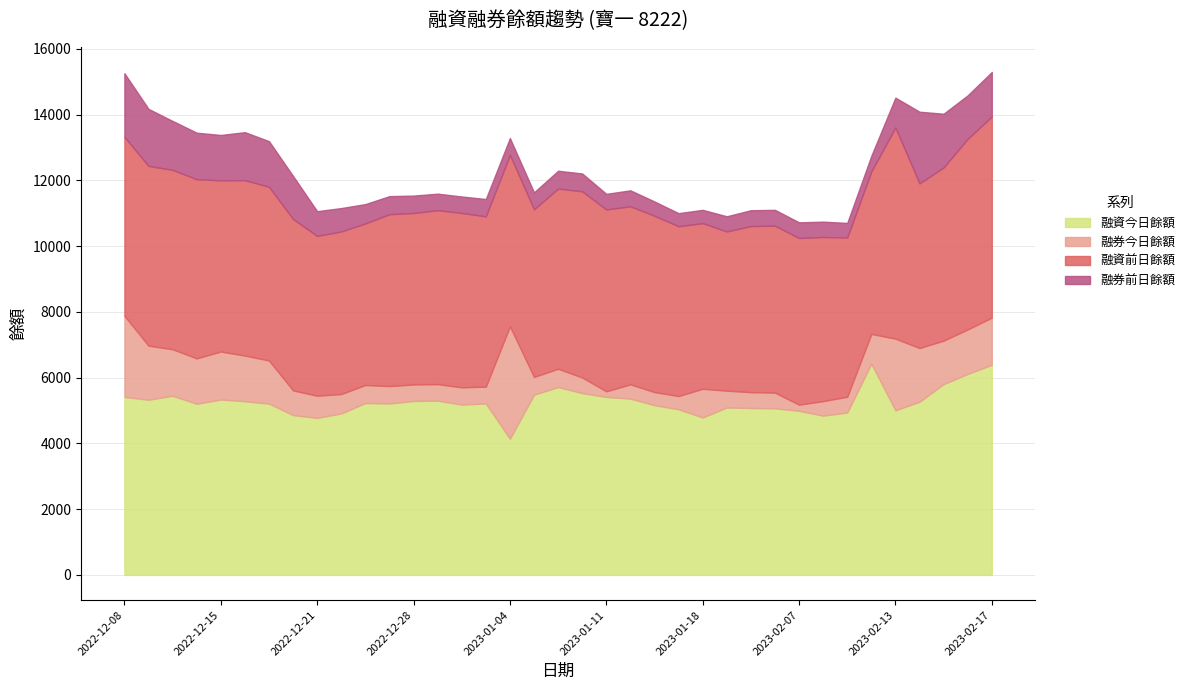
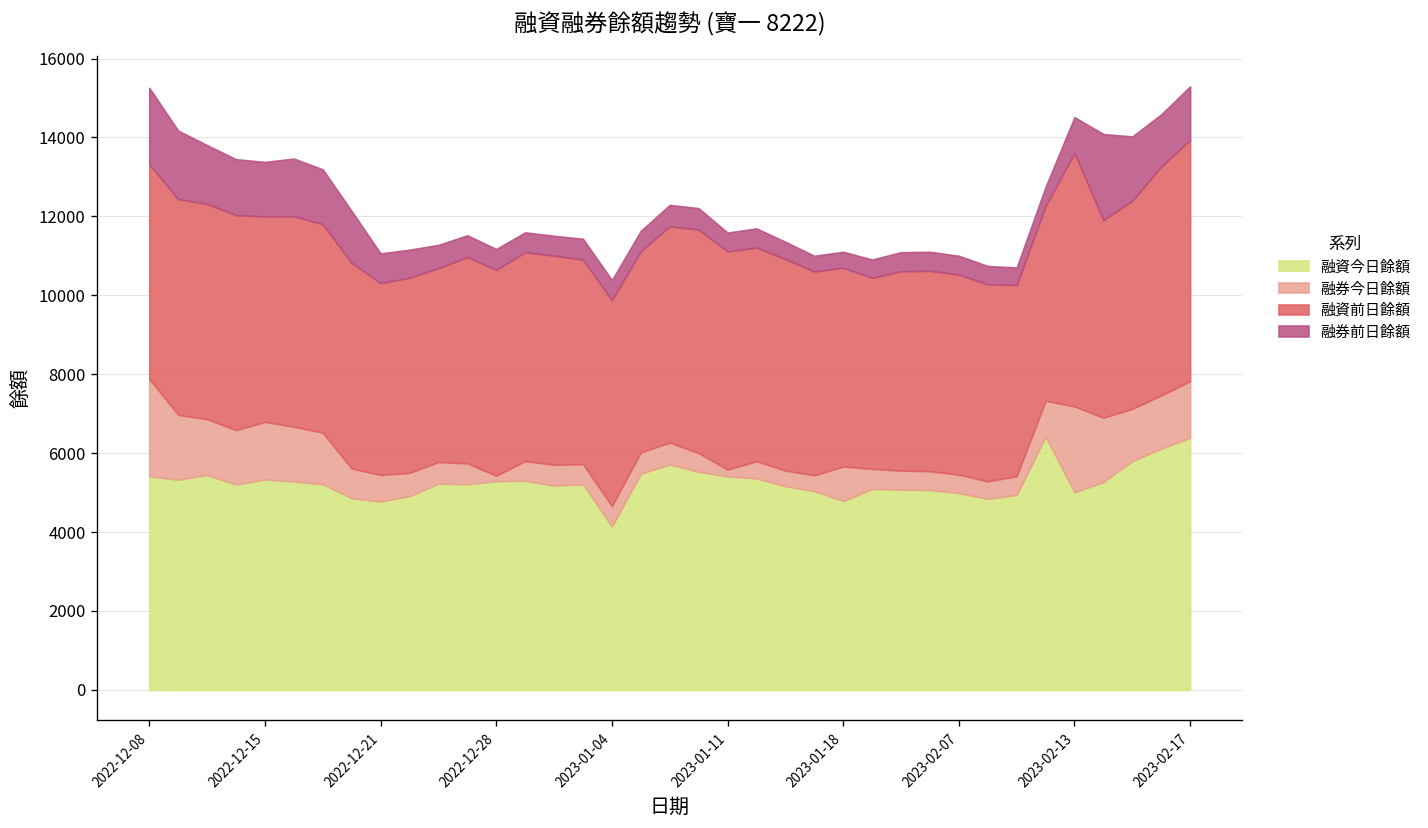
  {
    "融資今日餘額": {
      "2022-12-08": 5400,
      "2022-12-15": 5300,
      "2022-12-21": 4800,
      "2022-12-28": 5300,
      "2023-01-04": 4100,
      "2023-01-11": 5400,
      "2023-01-18": 4800,
      "2023-02-07": 5000,
      "2023-02-13": 5000,
      "2023-02-17": 6400
    },
    "融券今日餘額": {
      "2022-12-08": 2500,
      "2022-12-15": 1500,
      "2022-12-21": 700,
-     "2022-12-28": 500,
-     "2023-01-04": 3400,
+     "2022-12-28": 100,
+     "2023-01-04": 500,
      "2023-01-11": 200,
      "2023-01-18": 900,
-     "2023-02-07": 200,
+     "2023-02-07": 500,
      "2023-02-13": 2200,
      "2023-02-17": 1400
    }
  }
